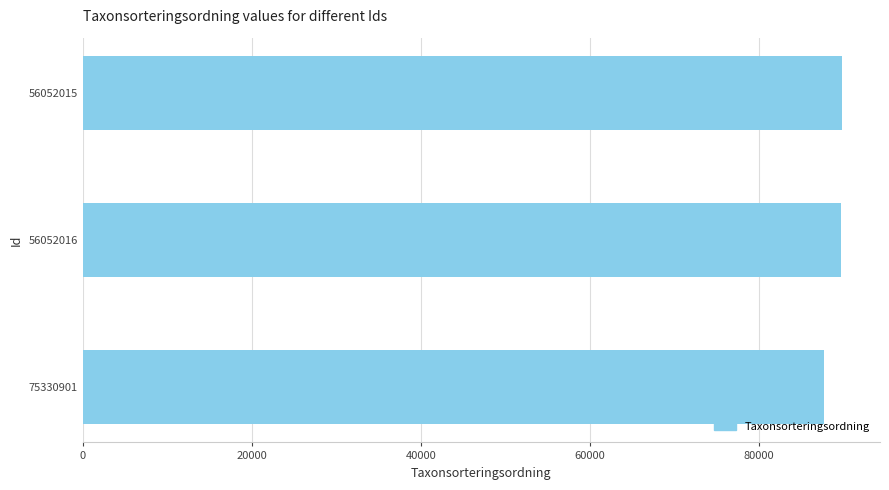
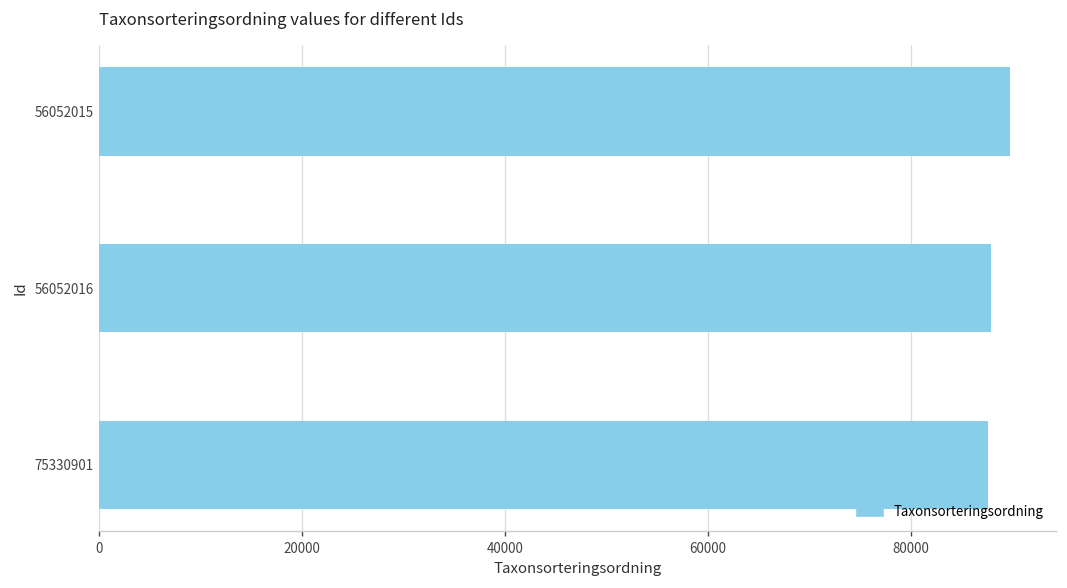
  {
    "56052015": 90000,
-   "56052016": 90000,
+   "56052016": 88000,
    "75330901": 88000
  }
